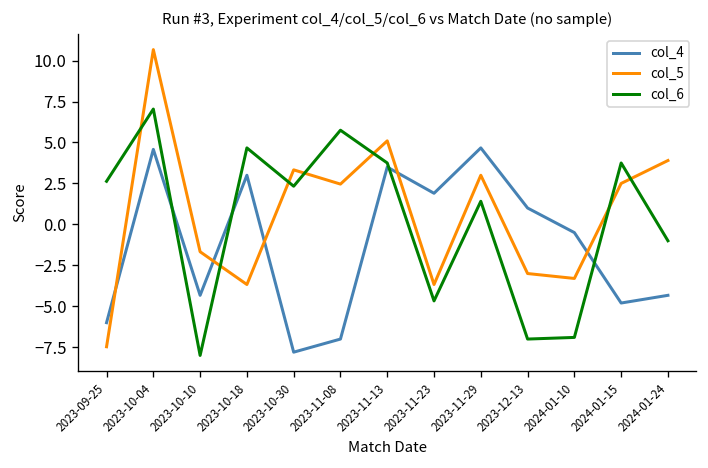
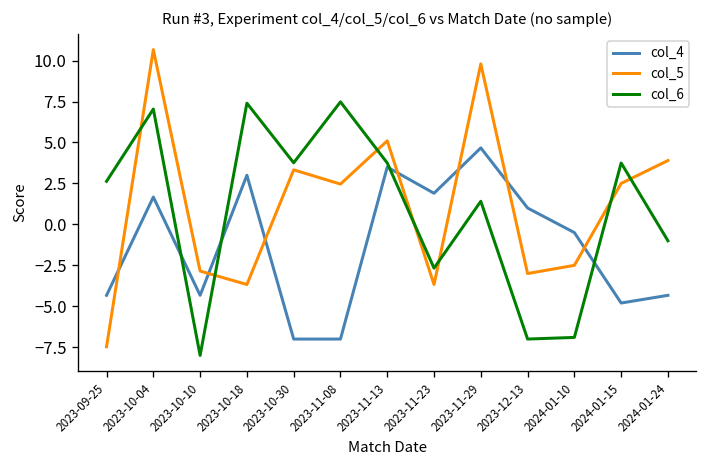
  {
    "col_4": {
-     "2023-09-25": -6.0,
-     "2023-10-04": 4.6,
+     "2023-09-25": -4.3,
+     "2023-10-04": 1.7,
      "2023-10-10": -4.3,
      "2023-10-18": 3.0,
-     "2023-10-30": -7.8,
+     "2023-10-30": -7.0,
      "2023-11-08": -7.0,
      "2023-11-13": 3.5,
      "2023-11-23": 1.9,
      "2023-11-29": 4.7,
      "2023-12-13": 1.0,
      "2024-01-10": -0.5,
      "2024-01-15": -4.8,
      "2024-01-24": -4.3
    },
    "col_5": {
      "2023-09-25": -7.5,
      "2023-10-04": 10.7,
-     "2023-10-10": -1.7,
+     "2023-10-10": -2.9,
      "2023-10-18": -3.7,
      "2023-10-30": 3.3,
      "2023-11-08": 2.5,
      "2023-11-13": 5.1,
      "2023-11-23": -3.7,
-     "2023-11-29": 3.0,
+     "2023-11-29": 9.8,
      "2023-12-13": -3.0,
-     "2024-01-10": -3.3,
+     "2024-01-10": -2.5,
      "2024-01-15": 2.5,
      "2024-01-24": 3.9
    },
    "col_6": {
      "2023-09-25": 2.6,
      "2023-10-04": 7.0,
      "2023-10-10": -8.0,
-     "2023-10-18": 4.7,
-     "2023-10-30": 2.3,
-     "2023-11-08": 5.8,
+     "2023-10-18": 7.4,
+     "2023-10-30": 3.8,
+     "2023-11-08": 7.5,
      "2023-11-13": 3.8,
-     "2023-11-23": -4.7,
+     "2023-11-23": -2.7,
      "2023-11-29": 1.4,
      "2023-12-13": -7.0,
      "2024-01-10": -6.9,
      "2024-01-15": 3.8,
      "2024-01-24": -1.0
    }
  }
